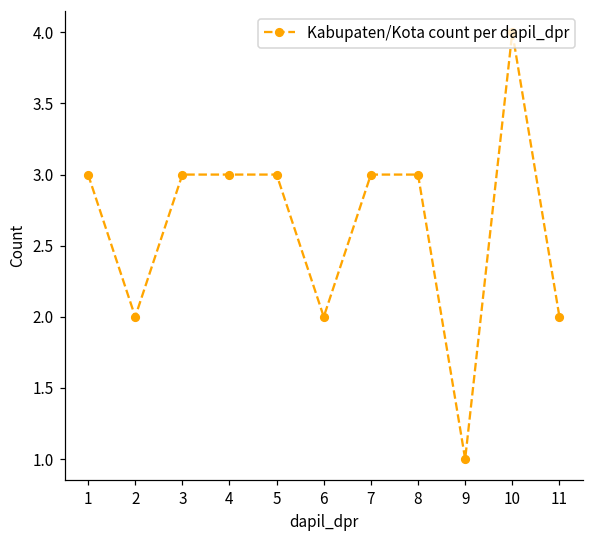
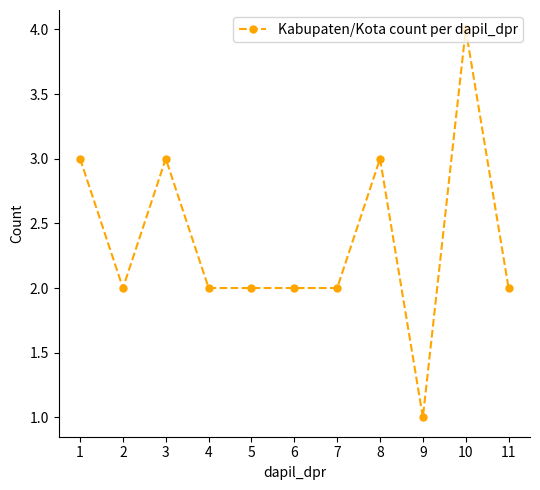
  {
    "1": 3,
    "2": 2,
    "3": 3,
-   "4": 3,
-   "5": 3,
+   "4": 2,
+   "5": 2,
    "6": 2,
-   "7": 3,
+   "7": 2,
    "8": 3,
    "9": 1,
    "11": 2
  }
